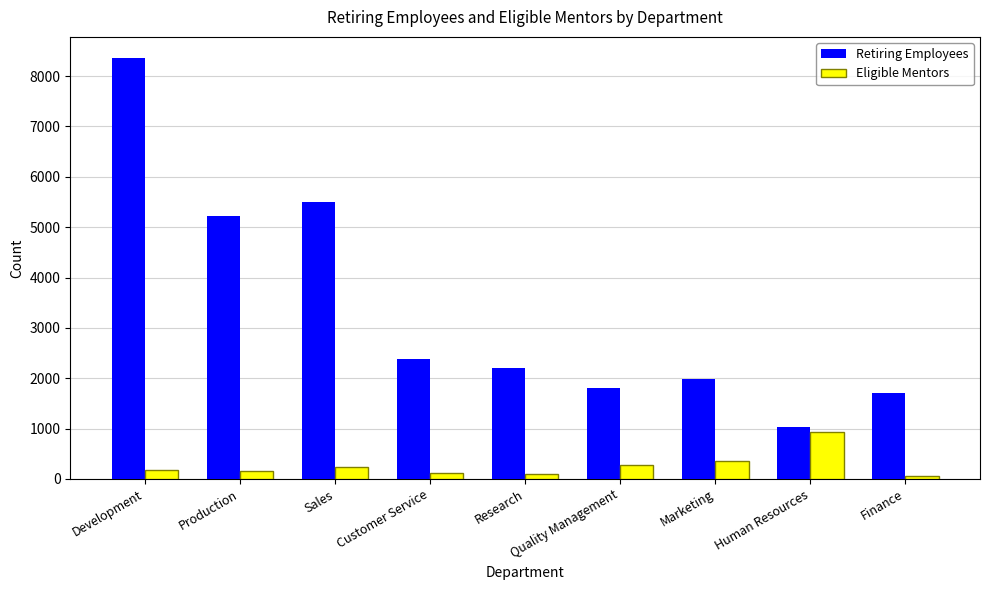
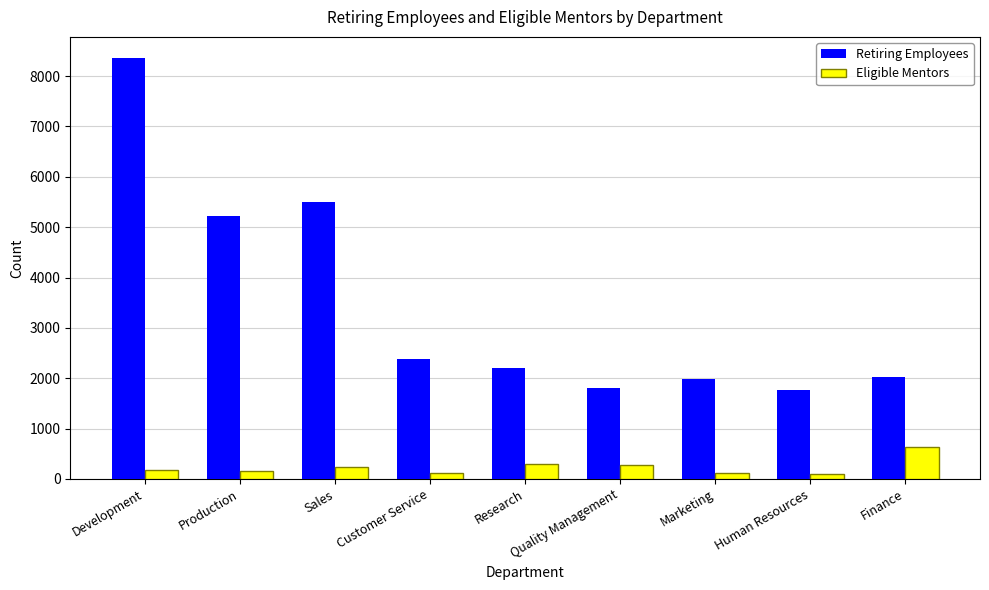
  {
    "Retiring Employees": {
      "Development": 8400,
      "Production": 5200,
      "Sales": 5500,
      "Customer Service": 2400,
      "Research": 2200,
      "Quality Management": 1800,
      "Marketing": 2000,
-     "Human Resources": 1000,
-     "Finance": 1700
+     "Human Resources": 1800,
+     "Finance": 2000
    },
    "Eligible Mentors": {
      "Development": 200,
      "Production": 200,
      "Sales": 200,
      "Customer Service": 100,
-     "Research": 100,
+     "Research": 300,
      "Quality Management": 300,
-     "Marketing": 400,
-     "Human Resources": 900,
-     "Finance": 100
+     "Marketing": 100,
+     "Human Resources": 100,
+     "Finance": 600
    }
  }
